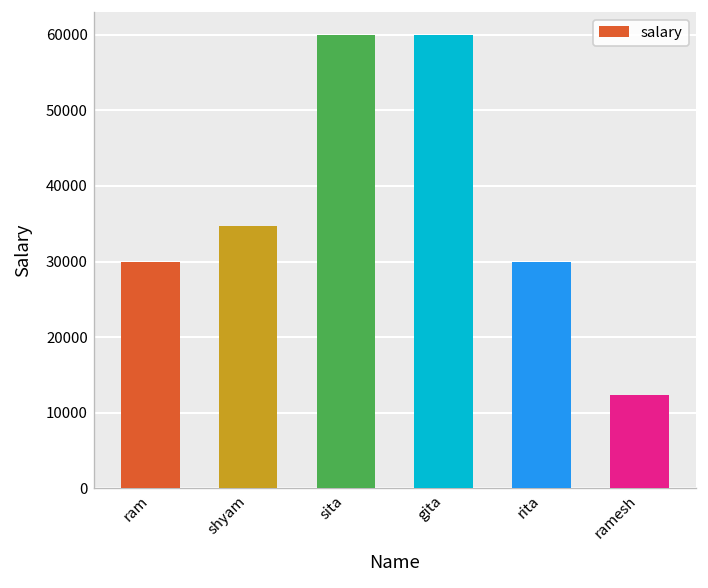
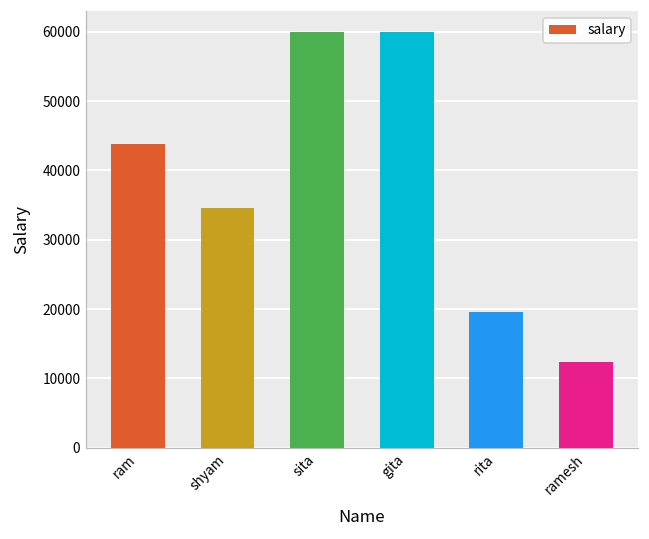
  {
-   "ram": 30000,
+   "ram": 44000,
    "shyam": 35000,
    "sita": 60000,
    "gita": 60000,
-   "rita": 30000,
+   "rita": 20000,
    "ramesh": 12000
  }
